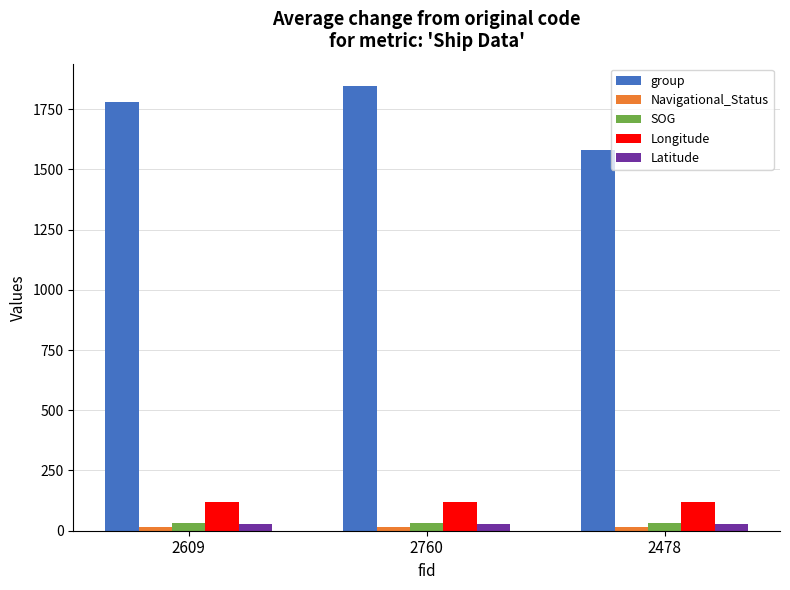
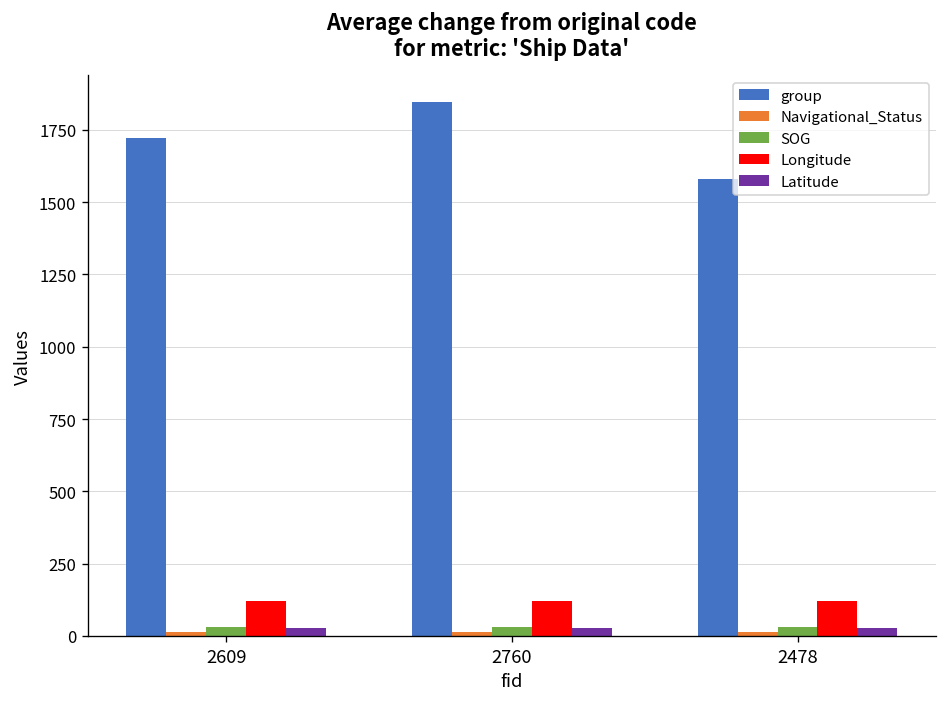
  {
    "group": {
-     "2609": 1780,
+     "2609": 1720,
      "2760": 1850,
      "2478": 1580
    },
    "Navigational_Status": {
      "2609": 20,
      "2760": 20,
      "2478": 20
    },
    "SOG": {
      "2609": 30,
      "2760": 30,
      "2478": 30
    },
    "Longitude": {
      "2609": 120,
      "2760": 120,
      "2478": 120
    },
    "Latitude": {
      "2609": 30,
      "2760": 30,
      "2478": 30
    }
  }
